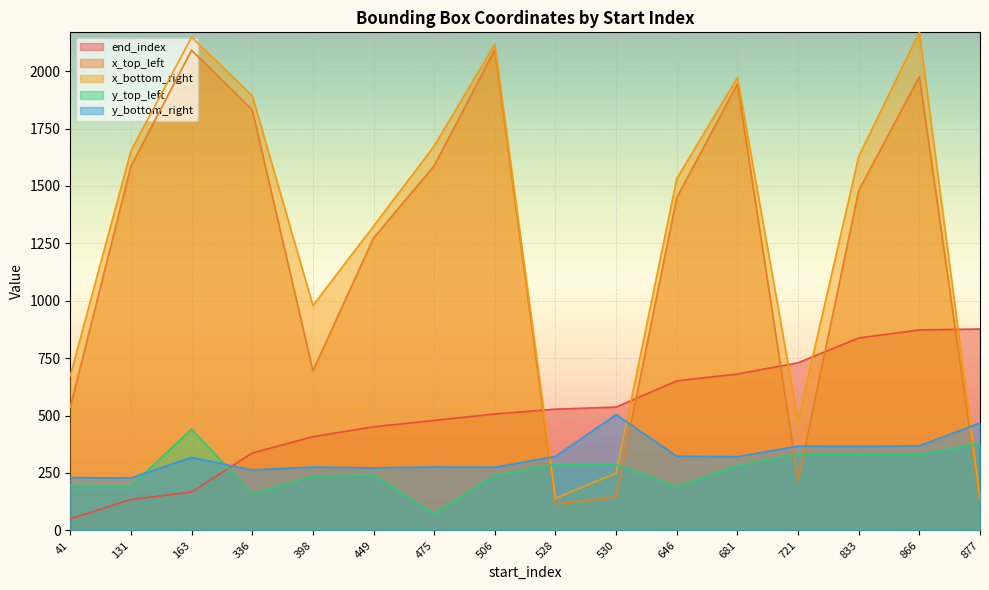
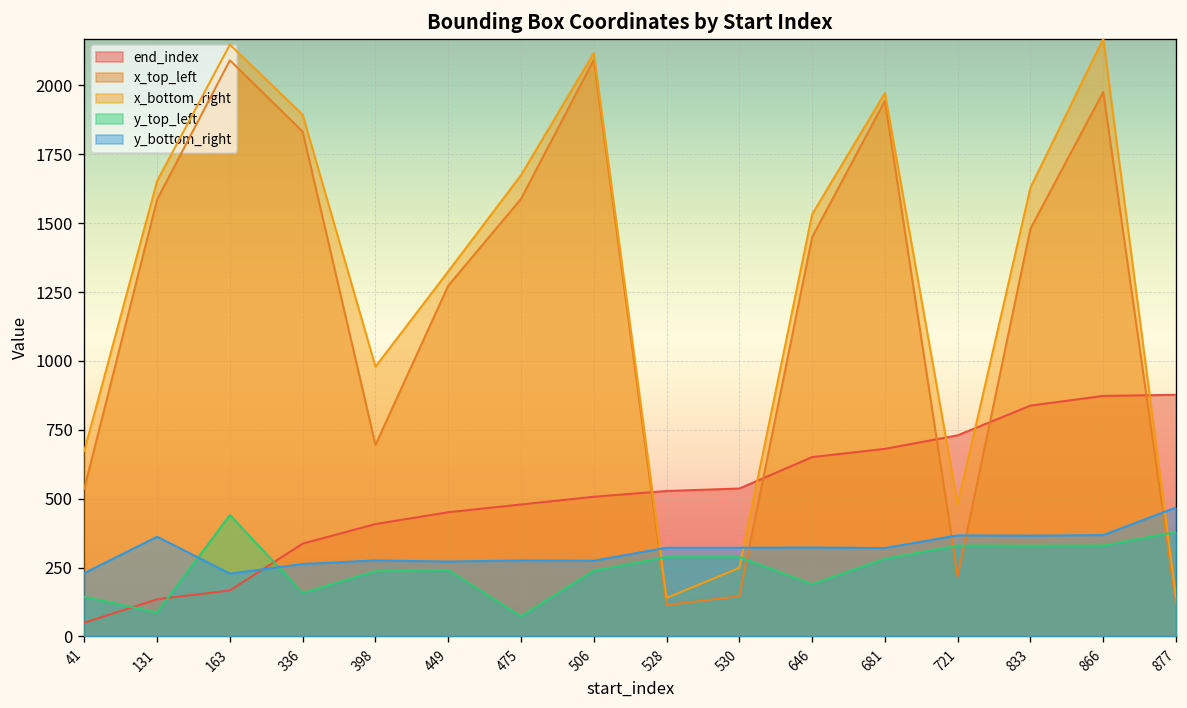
  {
    "y_top_left": {
-     "41": 200,
-     "131": 190,
+     "41": 140,
+     "131": 90,
      "163": 440,
      "336": 160,
      "398": 240,
      "449": 240,
      "475": 70,
      "506": 240,
      "528": 290,
      "530": 290,
      "646": 190,
      "681": 280,
      "721": 330,
      "833": 330,
      "866": 330,
      "877": 380
    },
    "y_bottom_right": {
      "41": 230,
-     "131": 230,
-     "163": 320,
+     "131": 360,
+     "163": 230,
      "336": 260,
      "398": 280,
      "449": 270,
      "475": 280,
      "506": 280,
      "528": 320,
-     "530": 500,
+     "530": 320,
      "646": 320,
      "681": 320,
      "721": 370,
      "833": 370,
      "866": 370,
      "877": 470
    }
  }
